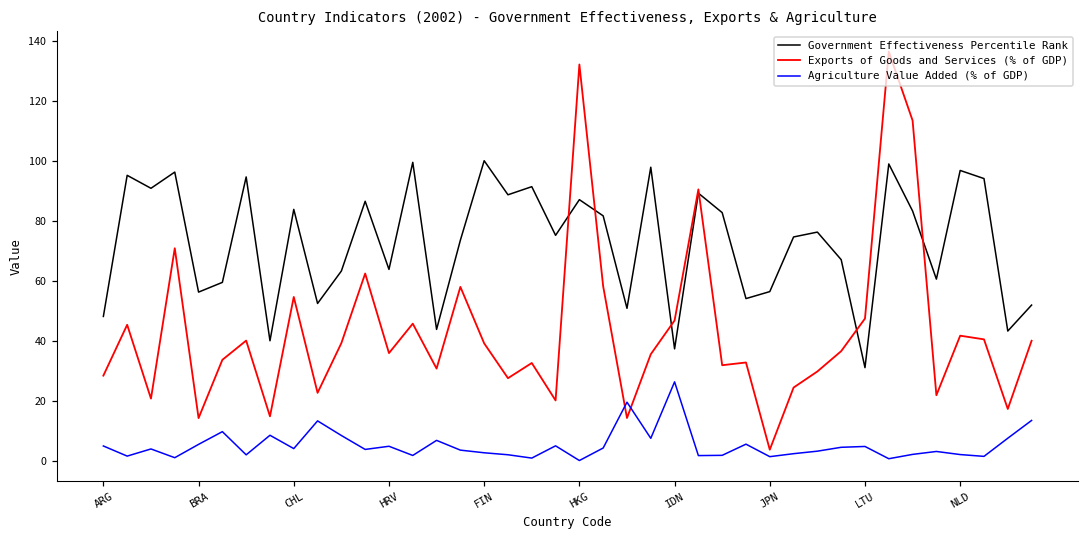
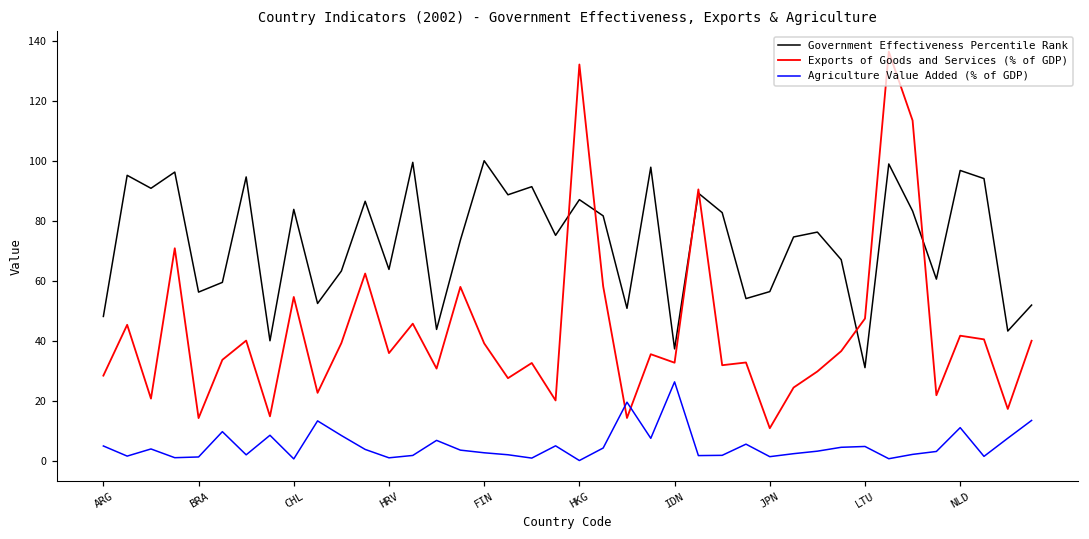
  {
    "Government Effectiveness Percentile Rank": {
      "ARG": 48,
      "BRA": 56,
      "CHL": 84,
      "HRV": 64,
      "FIN": 100,
      "HKG": 87,
      "IDN": 37,
      "JPN": 56,
      "LTU": 31,
      "NLD": 97
    },
    "Exports of Goods and Services (% of GDP)": {
      "ARG": 28,
      "BRA": 14,
      "CHL": 55,
      "HRV": 36,
      "FIN": 39,
      "HKG": 132,
-     "IDN": 47,
-     "JPN": 4,
+     "IDN": 33,
+     "JPN": 11,
      "LTU": 47,
      "NLD": 42
    },
    "Agriculture Value Added (% of GDP)": {
      "ARG": 5,
-     "BRA": 5,
-     "CHL": 4,
-     "HRV": 5,
+     "BRA": 1,
+     "CHL": 1,
+     "HRV": 1,
      "FIN": 3,
      "HKG": 0,
      "IDN": 26,
      "JPN": 1,
      "LTU": 5,
-     "NLD": 2
+     "NLD": 11
    }
  }
